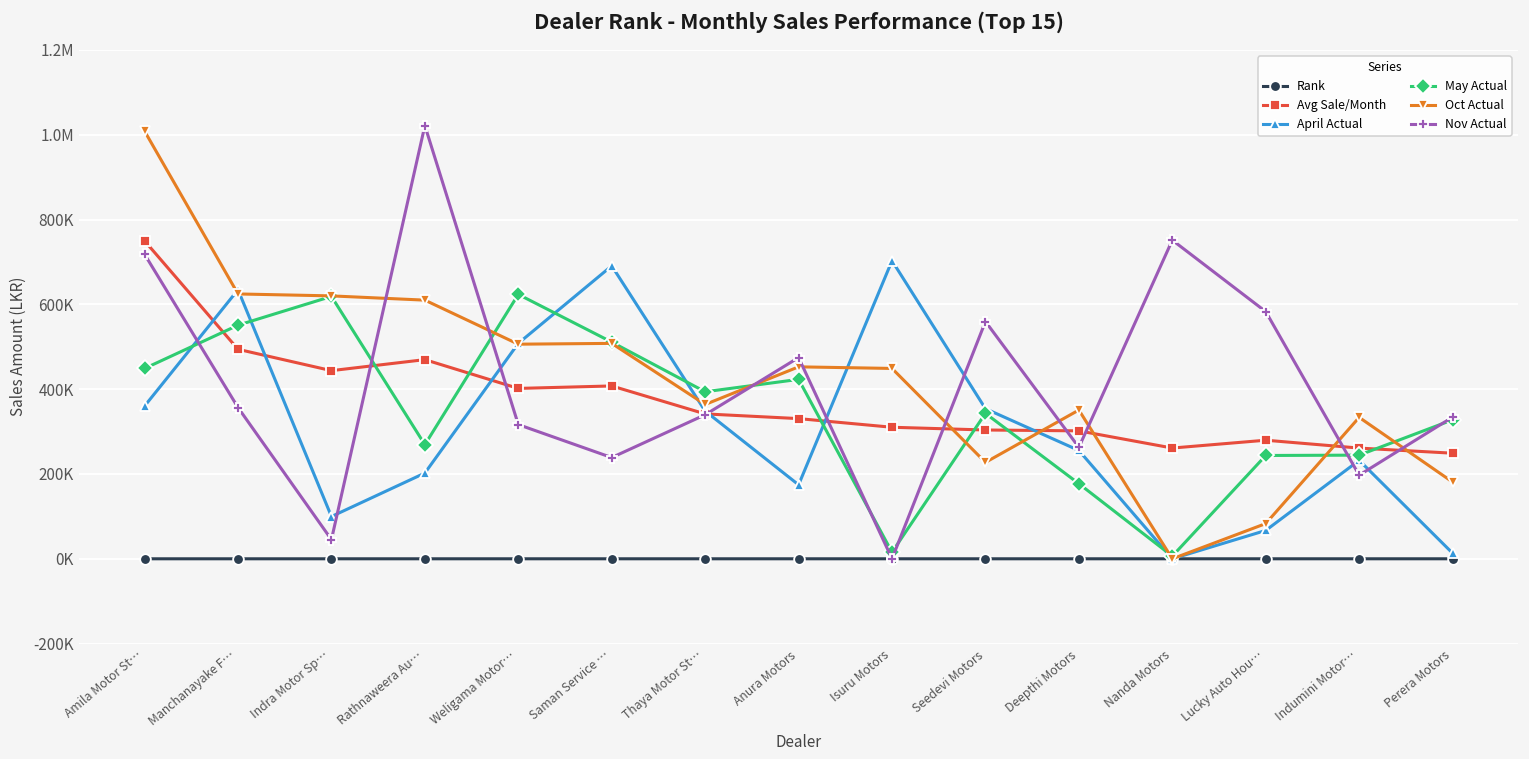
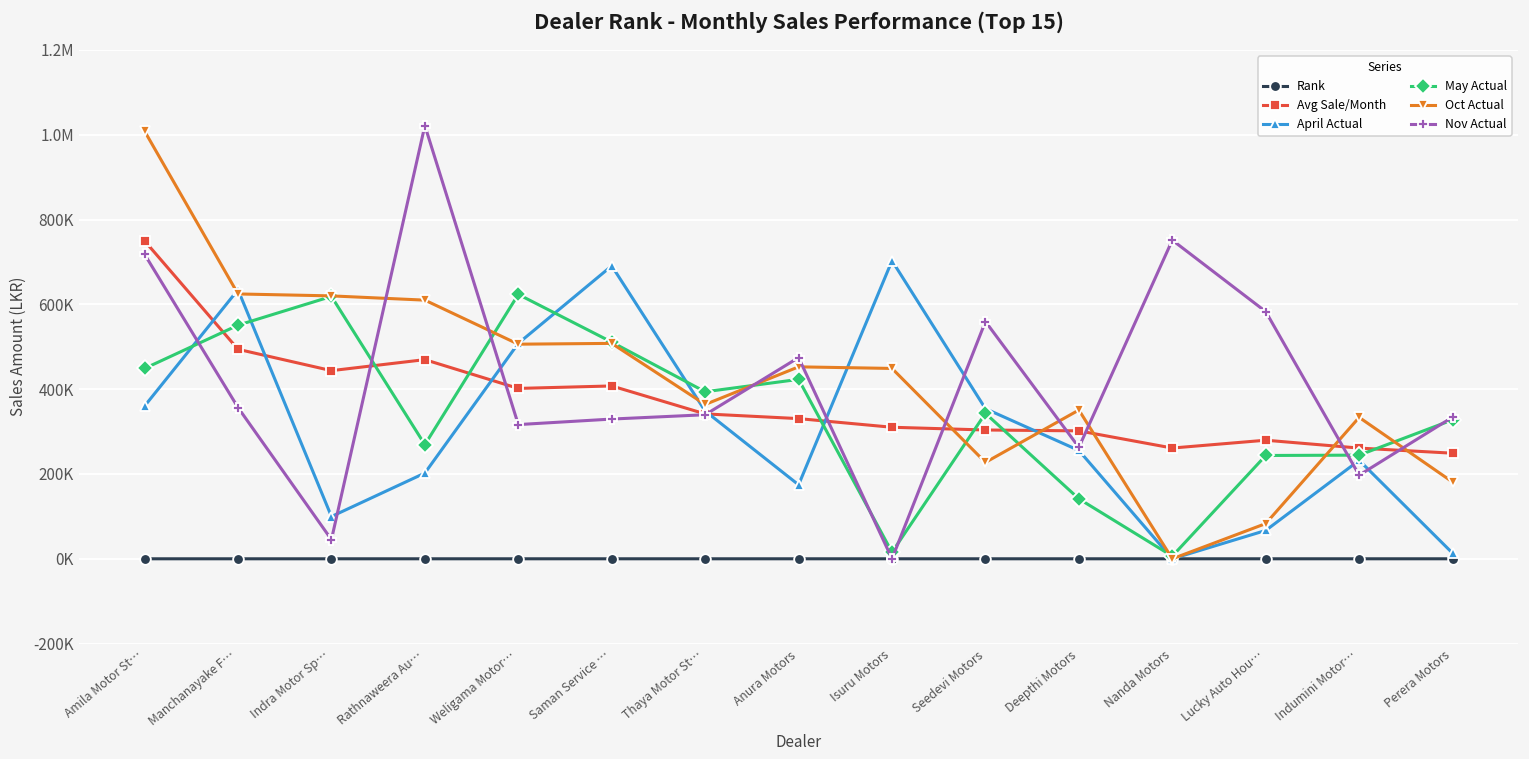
  {
    "Rank": {
      "Amila Motor St…": 0,
      "Manchanayake F…": 0,
      "Indra Motor Sp…": 0,
      "Rathnaweera Au…": 0,
      "Weligama Motor…": 0,
      "Saman Service …": 0,
      "Thaya Motor St…": 0,
      "Anura Motors": 0,
      "Seedevi Motors": 0,
      "Deepthi Motors": 0,
      "Lucky Auto Hou…": 0,
      "Indumini Motor…": 0,
      "Perera Motors": 0
    },
    "April Actual": {
      "Amila Motor St…": 360000,
      "Manchanayake F…": 630000,
      "Indra Motor Sp…": 100000,
      "Rathnaweera Au…": 200000,
      "Saman Service …": 690000,
      "Thaya Motor St…": 350000,
      "Anura Motors": 170000,
      "Isuru Motors": 700000,
      "Seedevi Motors": 350000,
      "Deepthi Motors": 260000,
      "Lucky Auto Hou…": 70000,
      "Indumini Motor…": 230000,
      "Perera Motors": 10000
    },
    "May Actual": {
      "Amila Motor St…": 450000,
      "Manchanayake F…": 550000,
      "Rathnaweera Au…": 270000,
      "Weligama Motor…": 620000,
      "Thaya Motor St…": 390000,
      "Anura Motors": 420000,
      "Isuru Motors": 20000,
      "Seedevi Motors": 340000,
-     "Deepthi Motors": 180000,
+     "Deepthi Motors": 140000,
      "Lucky Auto Hou…": 240000,
      "Indumini Motor…": 240000
    },
    "Nov Actual": {
      "Amila Motor St…": 720000,
      "Manchanayake F…": 360000,
      "Indra Motor Sp…": 50000,
      "Rathnaweera Au…": 1020000,
      "Weligama Motor…": 320000,
-     "Saman Service …": 240000,
+     "Saman Service …": 330000,
      "Anura Motors": 470000,
      "Seedevi Motors": 560000,
      "Deepthi Motors": 260000,
      "Nanda Motors": 750000,
      "Lucky Auto Hou…": 580000,
      "Indumini Motor…": 200000
    }
  }
